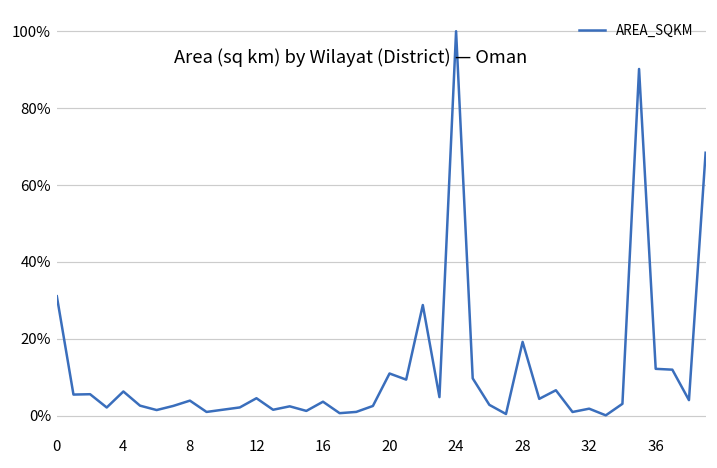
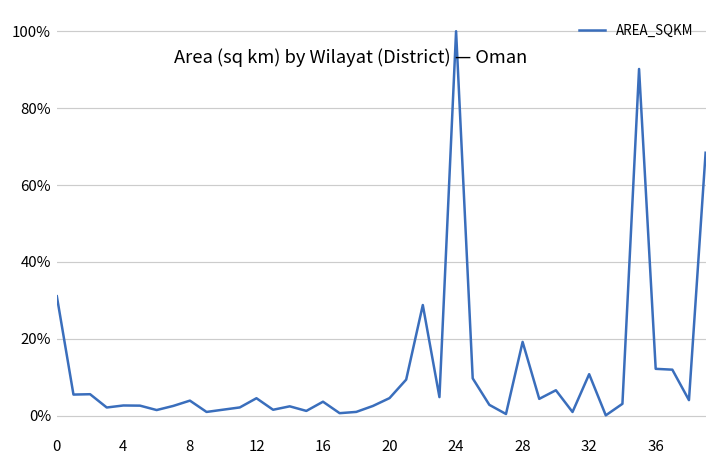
  {
    "0": "31%",
-   "4": "6%",
+   "4": "3%",
    "8": "4%",
    "12": "5%",
    "16": "4%",
-   "20": "11%",
+   "20": "5%",
    "24": "100%",
    "28": "19%",
-   "32": "2%",
+   "32": "11%",
    "36": "12%"
  }
